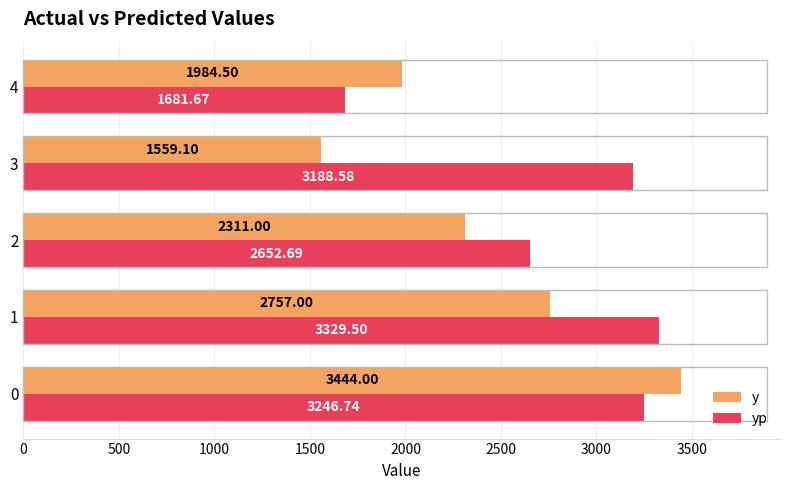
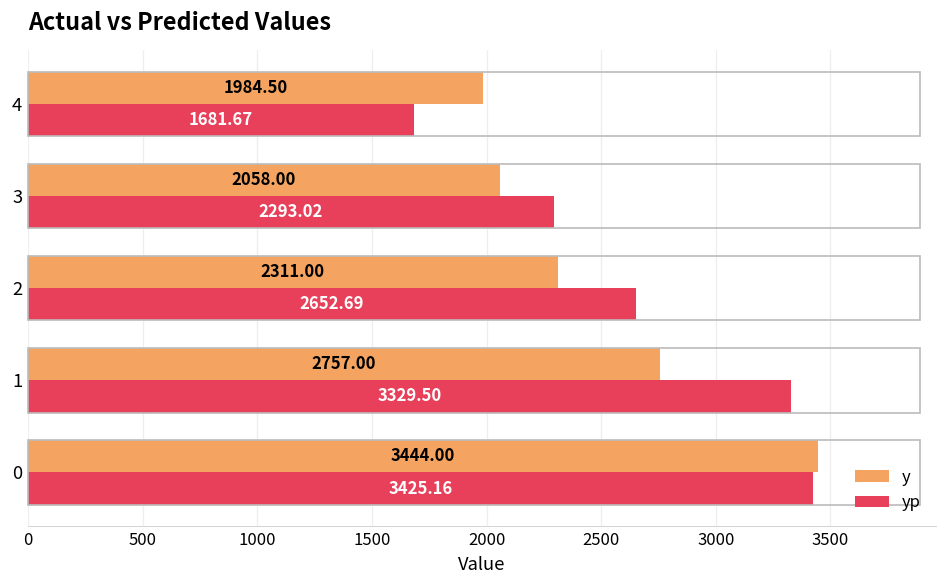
  {
    "y": {
      "4": 1984.50,
-     "3": 1559.10,
+     "3": 2058.00,
      "2": 2311.00,
      "1": 2757.00,
      "0": 3444.00
    },
    "yp": {
      "4": 1681.67,
-     "3": 3188.58,
+     "3": 2293.02,
      "2": 2652.69,
      "1": 3329.50,
-     "0": 3246.74
+     "0": 3425.16
    }
  }
